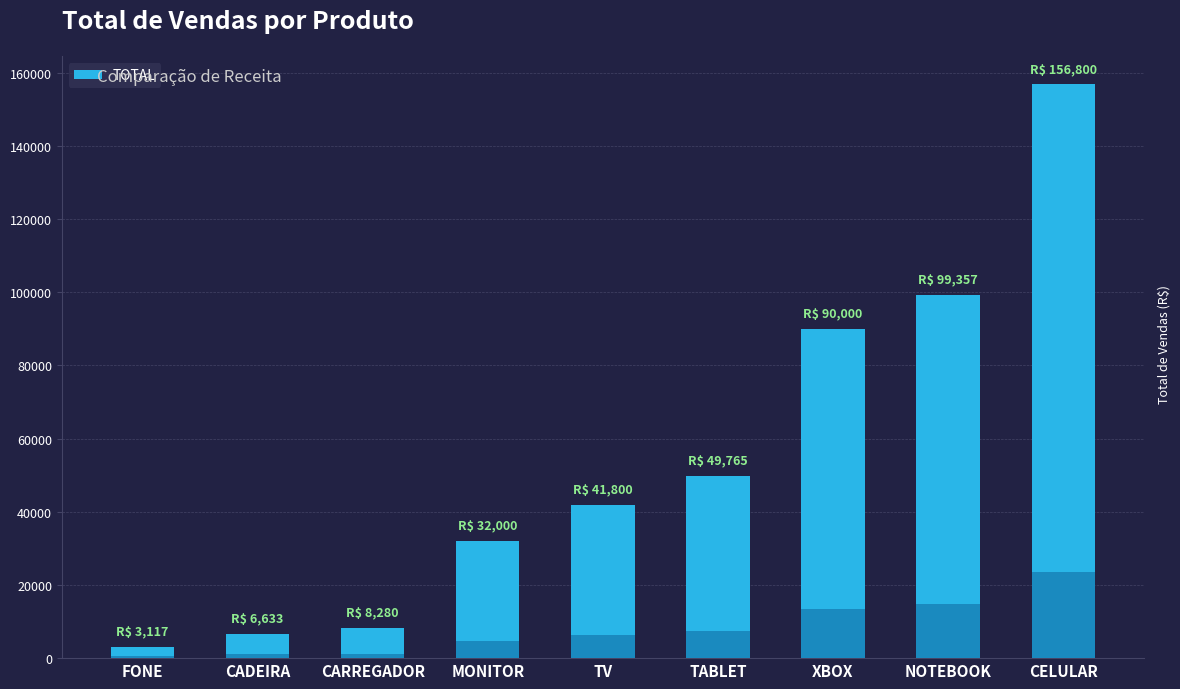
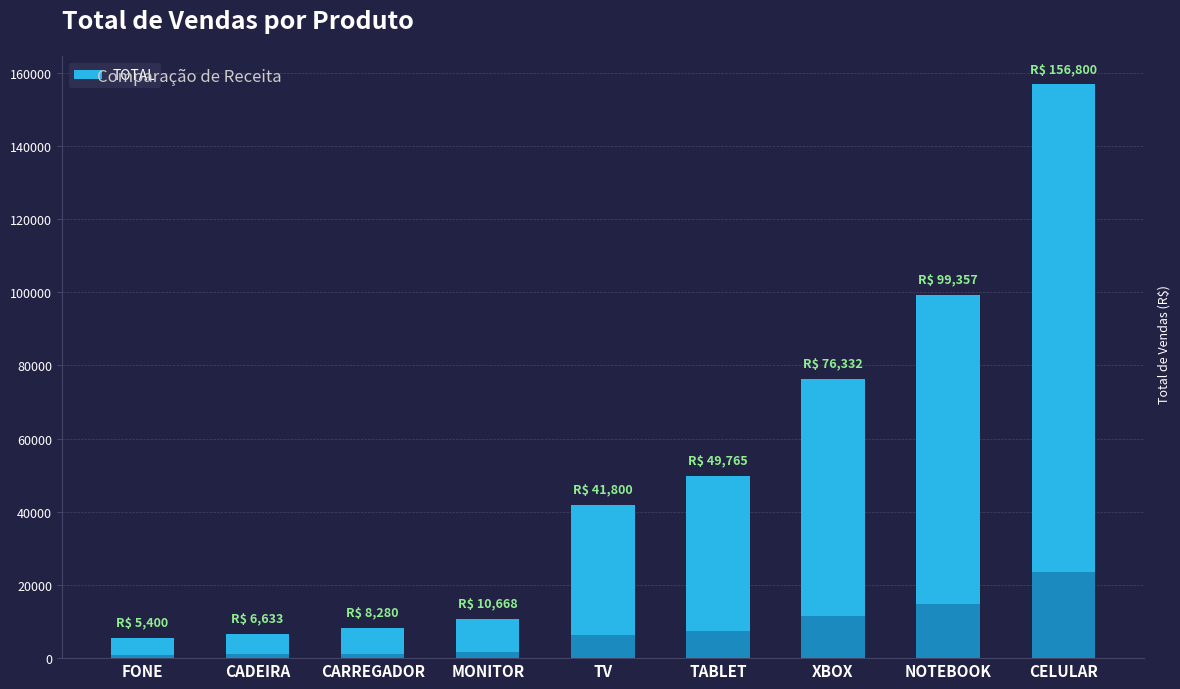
  {
-   "FONE": "3,117",
+   "FONE": "5,400",
    "CADEIRA": "6,633",
    "CARREGADOR": "8,280",
-   "MONITOR": "32,000",
+   "MONITOR": "10,668",
    "TV": "41,800",
    "TABLET": "49,765",
-   "XBOX": "90,000",
+   "XBOX": "76,332",
    "NOTEBOOK": "99,357",
    "CELULAR": "156,800"
  }
